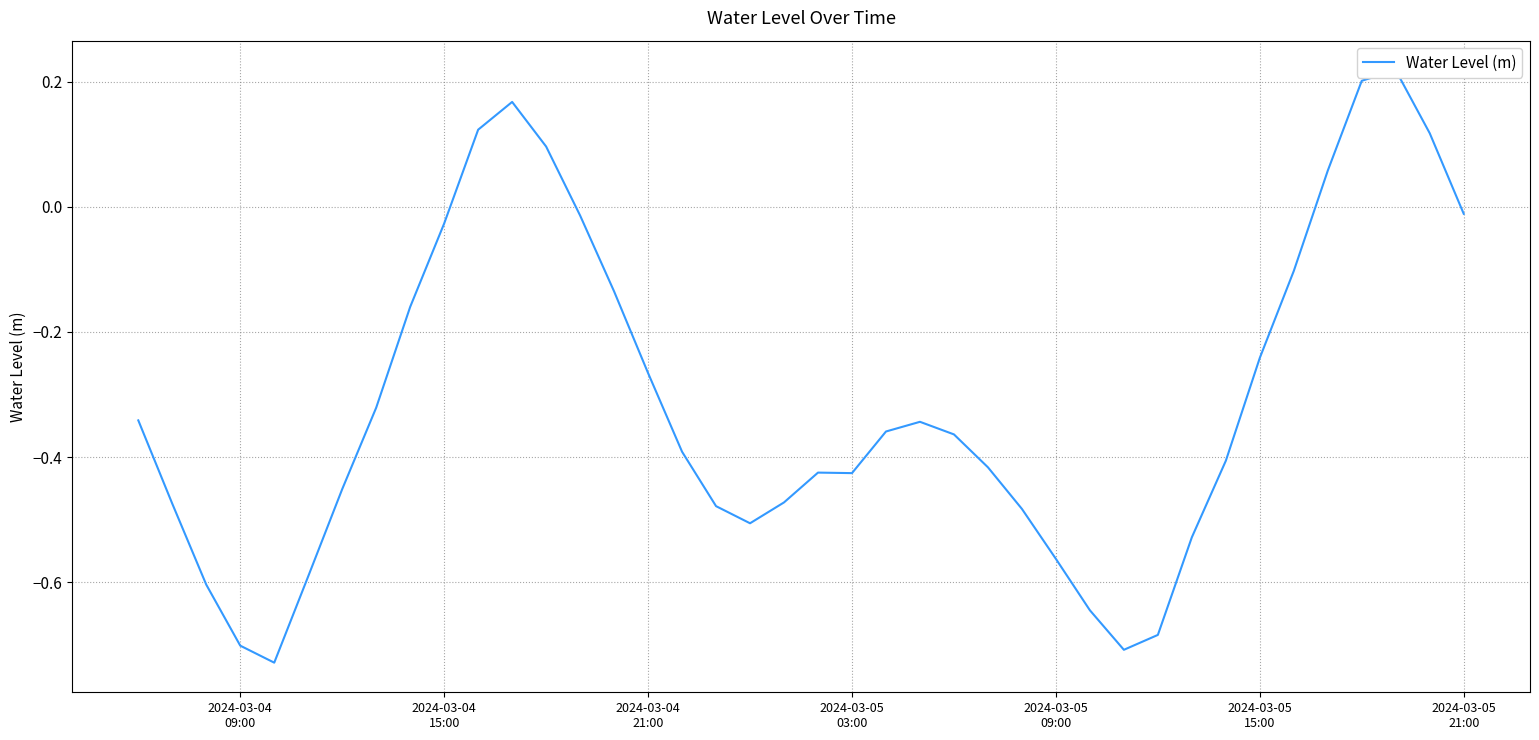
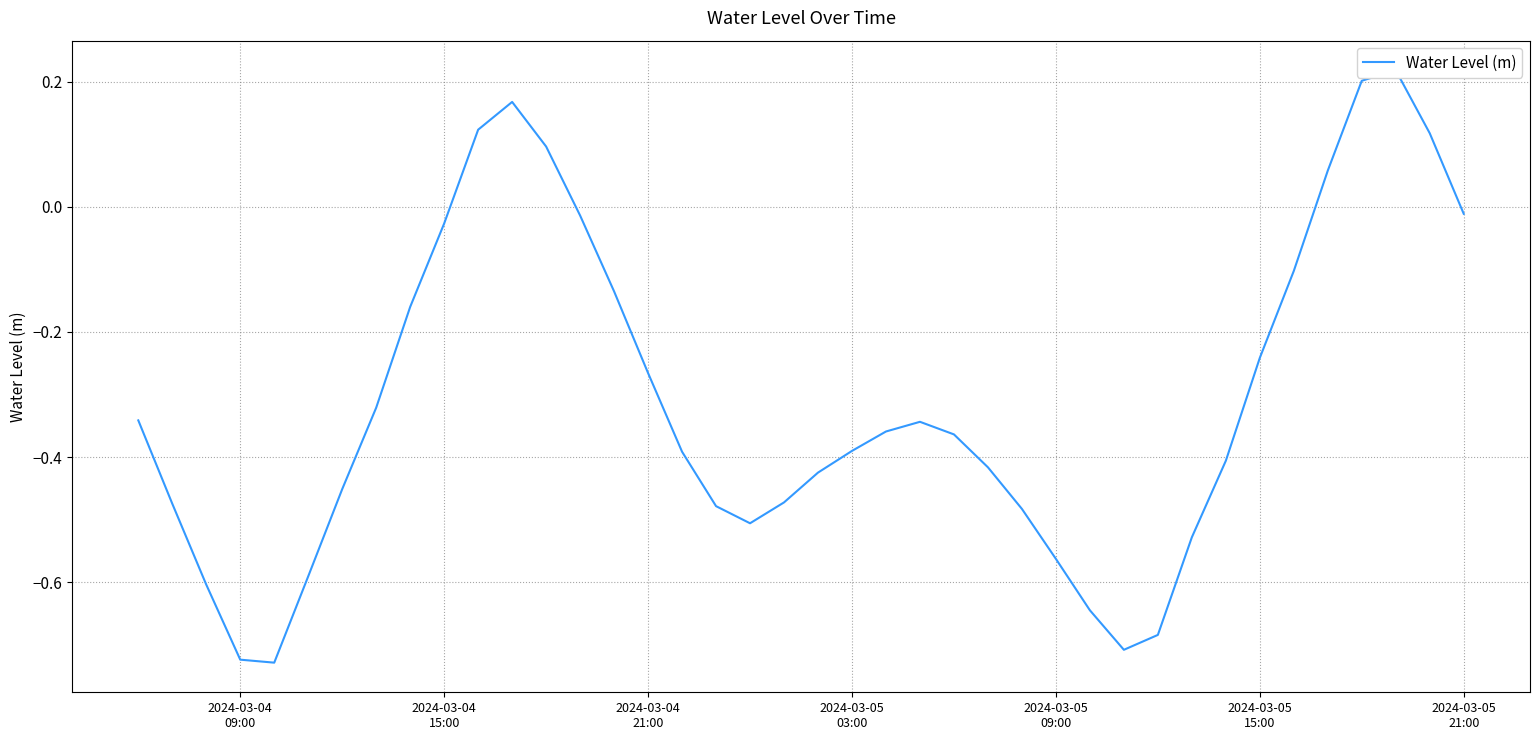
  {
-   "2024-03-04 09:00": -0.70,
+   "2024-03-04 09:00": -0.72,
    "2024-03-04 15:00": -0.03,
    "2024-03-04 21:00": -0.27,
-   "2024-03-05 03:00": -0.43,
+   "2024-03-05 03:00": -0.39,
    "2024-03-05 09:00": -0.56,
    "2024-03-05 15:00": -0.24,
    "2024-03-05 21:00": -0.01
  }
